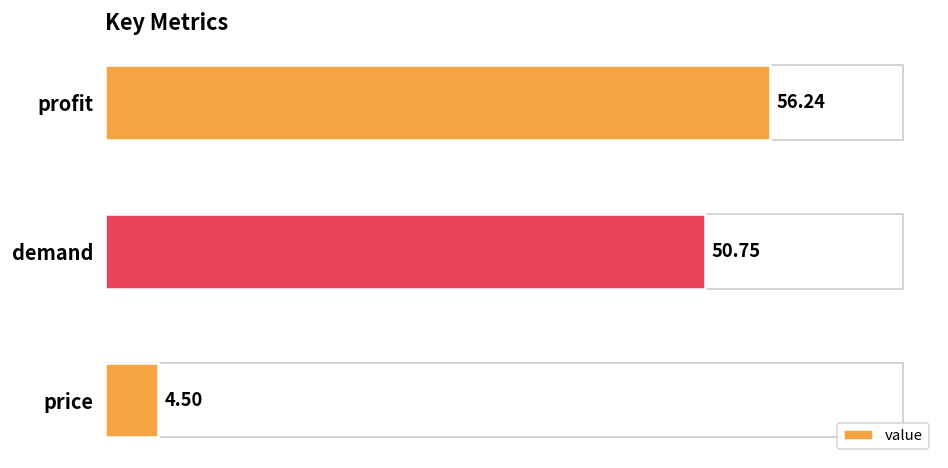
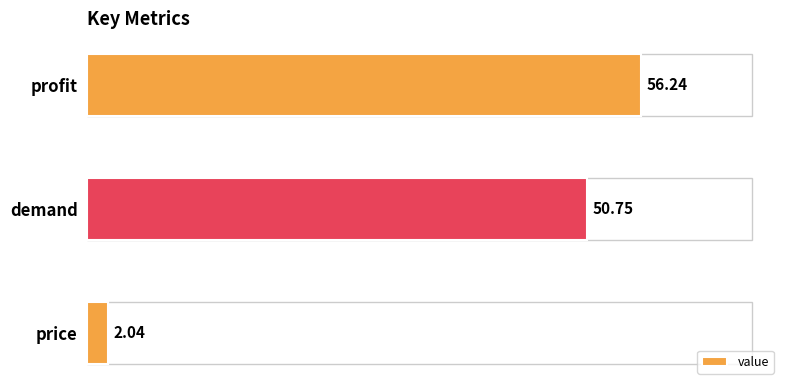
  {
    "profit": 56.24,
    "demand": 50.75,
-   "price": 4.50
+   "price": 2.04
  }
